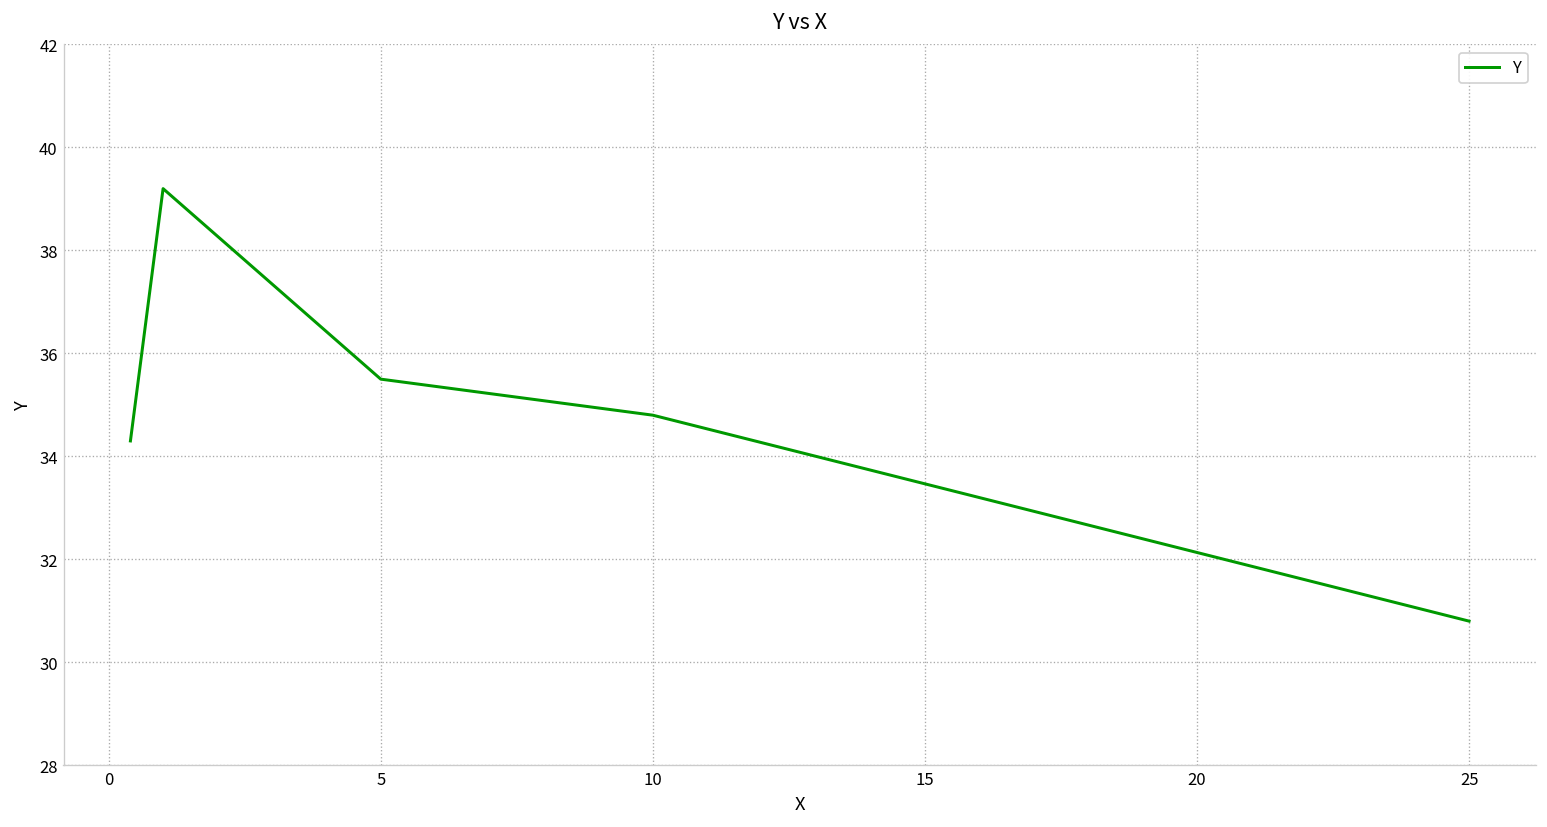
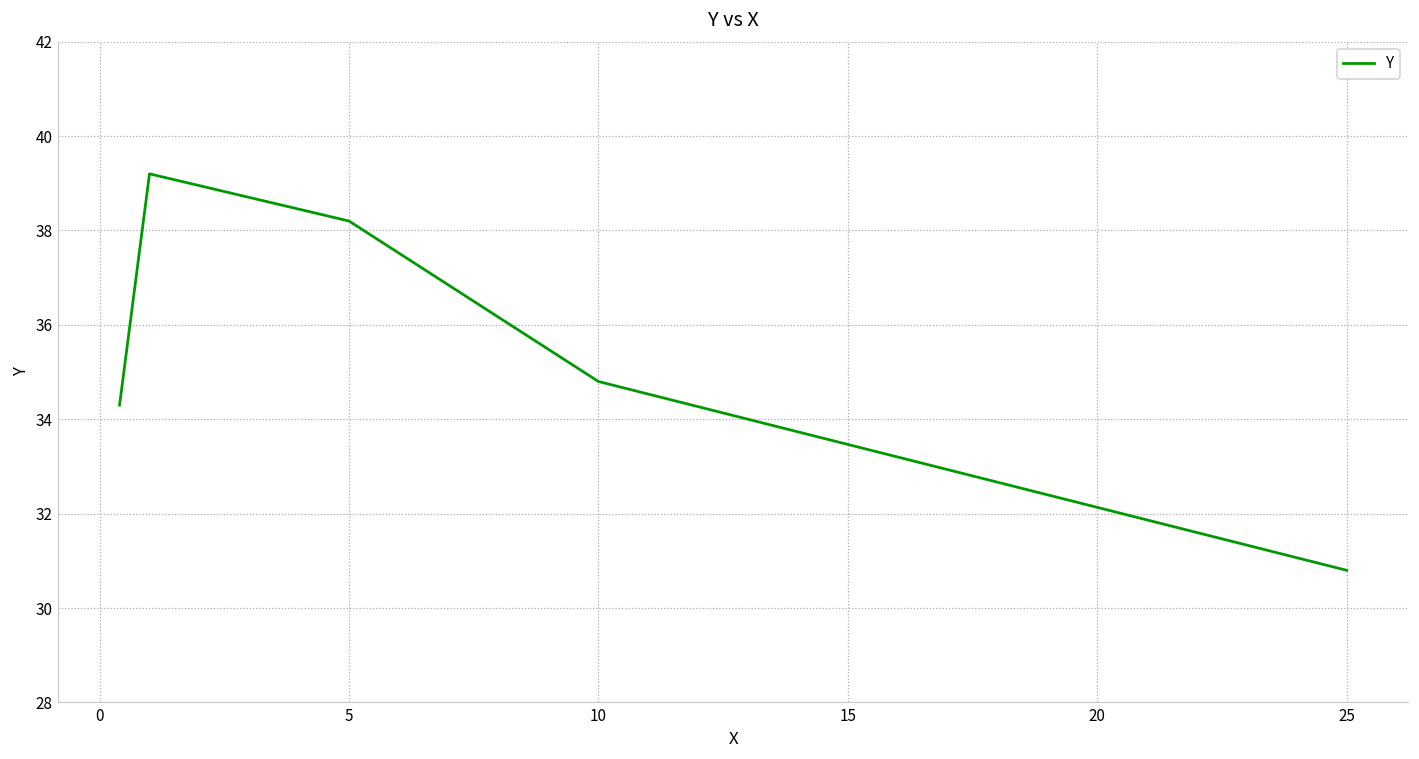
  {
-   "5": 35.5,
+   "5": 38.2,
    "10": 34.8,
    "25": 30.8
  }
